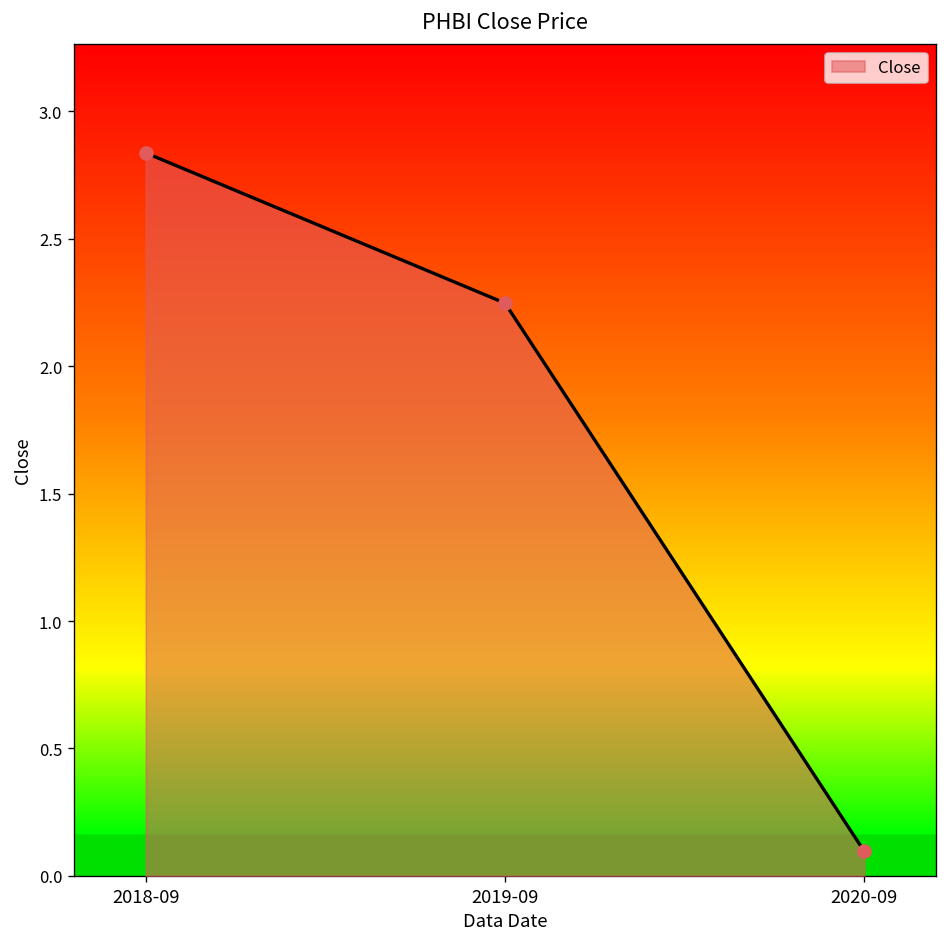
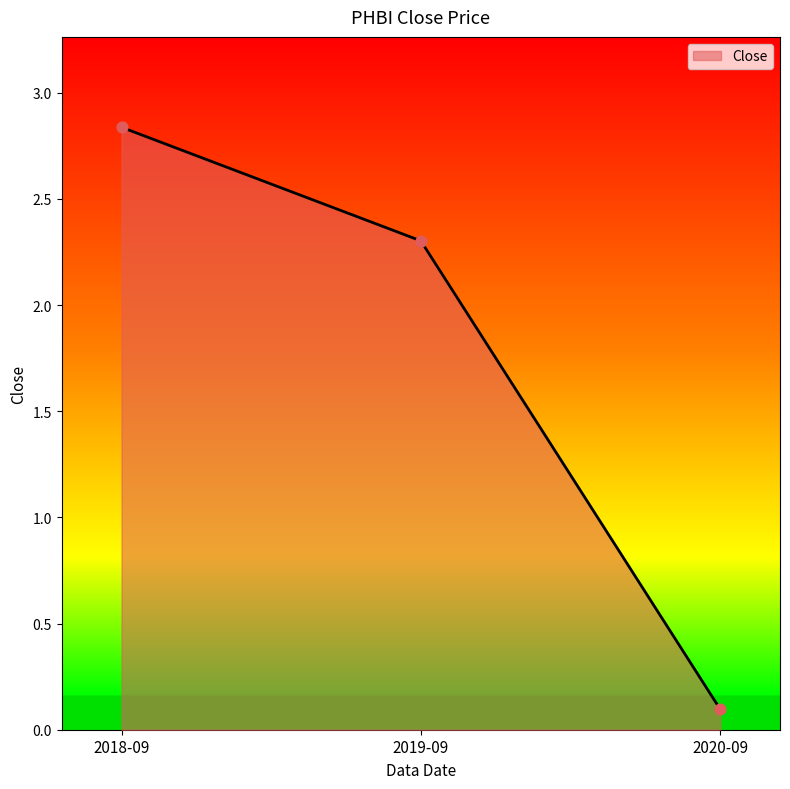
  {
    "2018-09": 2.84,
-   "2019-09": 2.25,
+   "2019-09": 2.30,
    "2020-09": 0.10
  }
